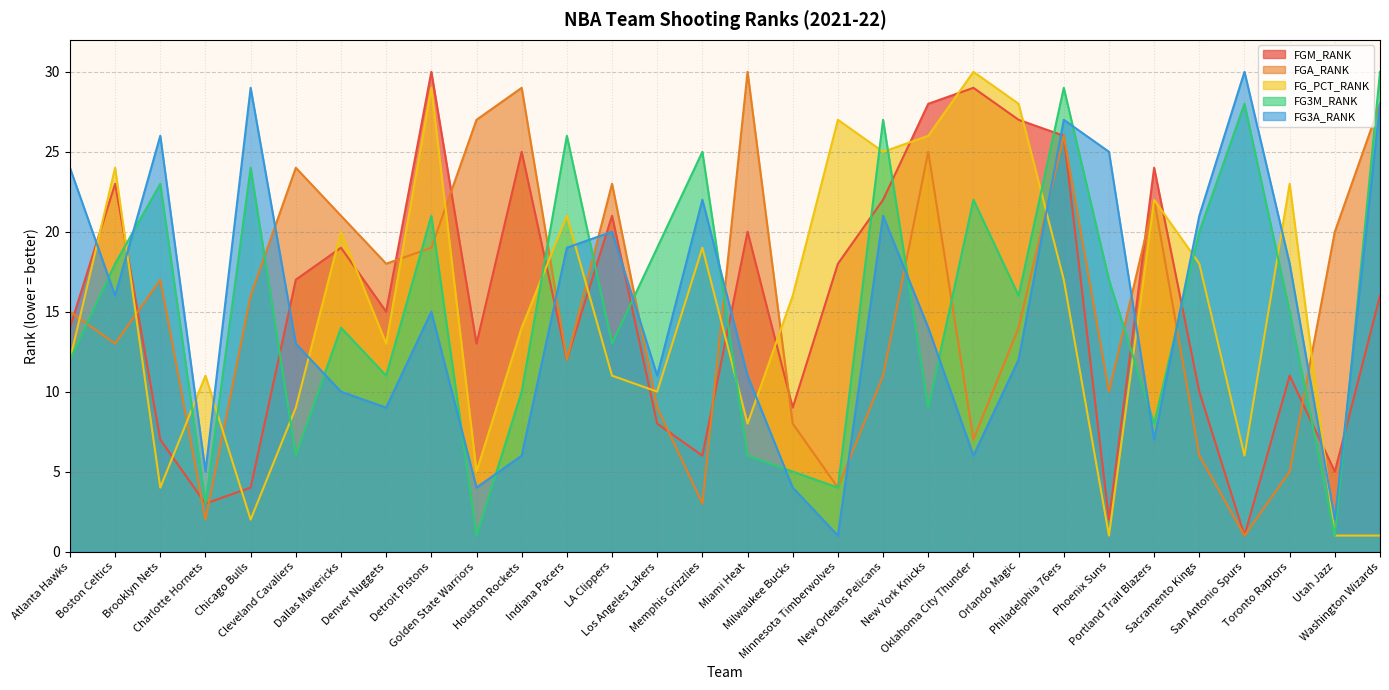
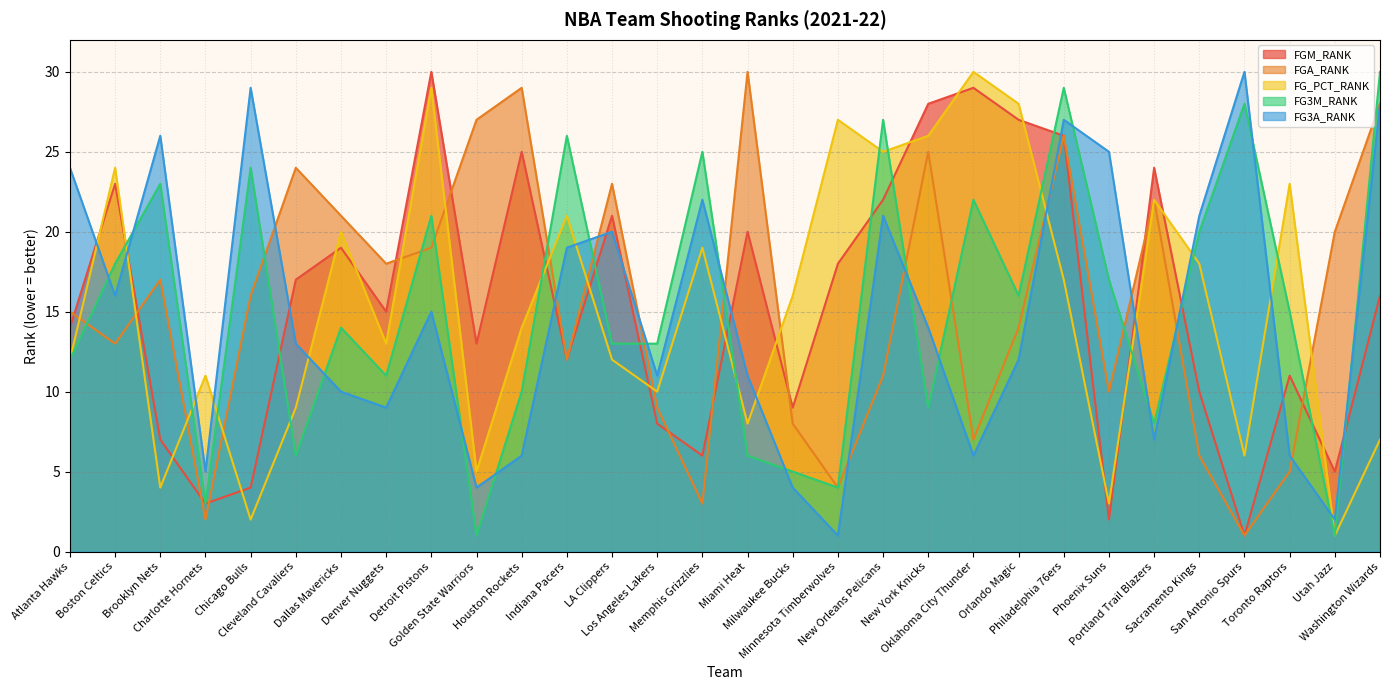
  {
    "FG_PCT_RANK": {
      "Boston Celtics": 24,
      "Brooklyn Nets": 4,
      "Charlotte Hornets": 11,
      "Chicago Bulls": 2,
      "Cleveland Cavaliers": 9,
      "Dallas Mavericks": 20,
      "Denver Nuggets": 13,
      "Detroit Pistons": 29,
      "Golden State Warriors": 5,
      "Houston Rockets": 14,
      "Indiana Pacers": 21,
-     "LA Clippers": 11,
+     "LA Clippers": 12,
      "Los Angeles Lakers": 10,
      "Memphis Grizzlies": 19,
      "Miami Heat": 8,
      "Milwaukee Bucks": 16,
      "Minnesota Timberwolves": 27,
      "New Orleans Pelicans": 25,
      "New York Knicks": 26,
      "Oklahoma City Thunder": 30,
      "Orlando Magic": 28,
      "Philadelphia 76ers": 17,
-     "Phoenix Suns": 1,
+     "Phoenix Suns": 3,
      "Sacramento Kings": 18,
      "San Antonio Spurs": 6,
      "Toronto Raptors": 23,
-     "Washington Wizards": 1
+     "Washington Wizards": 7
    },
    "FG3M_RANK": {
      "Boston Celtics": 18,
      "Brooklyn Nets": 23,
      "Chicago Bulls": 24,
      "Cleveland Cavaliers": 6,
      "Dallas Mavericks": 14,
      "Denver Nuggets": 11,
      "Detroit Pistons": 21,
      "Golden State Warriors": 1,
      "Houston Rockets": 10,
      "Indiana Pacers": 26,
      "LA Clippers": 13,
-     "Los Angeles Lakers": 19,
+     "Los Angeles Lakers": 13,
      "Memphis Grizzlies": 25,
      "Miami Heat": 6,
      "Milwaukee Bucks": 5,
      "New Orleans Pelicans": 27,
      "New York Knicks": 9,
      "Oklahoma City Thunder": 22,
      "Orlando Magic": 16,
      "Philadelphia 76ers": 29,
      "Phoenix Suns": 17,
      "Portland Trail Blazers": 8,
      "Sacramento Kings": 20,
      "San Antonio Spurs": 28,
      "Toronto Raptors": 15,
      "Washington Wizards": 30
    },
    "FG3A_RANK": {
      "Atlanta Hawks": 24,
      "Boston Celtics": 16,
      "Brooklyn Nets": 26,
      "Charlotte Hornets": 5,
      "Chicago Bulls": 29,
      "Cleveland Cavaliers": 13,
      "Dallas Mavericks": 10,
      "Denver Nuggets": 9,
      "Detroit Pistons": 15,
      "Golden State Warriors": 4,
      "Houston Rockets": 6,
      "Indiana Pacers": 19,
      "LA Clippers": 20,
      "Los Angeles Lakers": 11,
      "Memphis Grizzlies": 22,
      "Miami Heat": 11,
      "Milwaukee Bucks": 4,
      "Minnesota Timberwolves": 1,
      "New Orleans Pelicans": 21,
      "New York Knicks": 14,
      "Oklahoma City Thunder": 6,
      "Orlando Magic": 12,
      "Philadelphia 76ers": 27,
      "Phoenix Suns": 25,
      "Portland Trail Blazers": 7,
      "Sacramento Kings": 21,
      "San Antonio Spurs": 30,
-     "Toronto Raptors": 18,
+     "Toronto Raptors": 6,
      "Utah Jazz": 2
    }
  }
